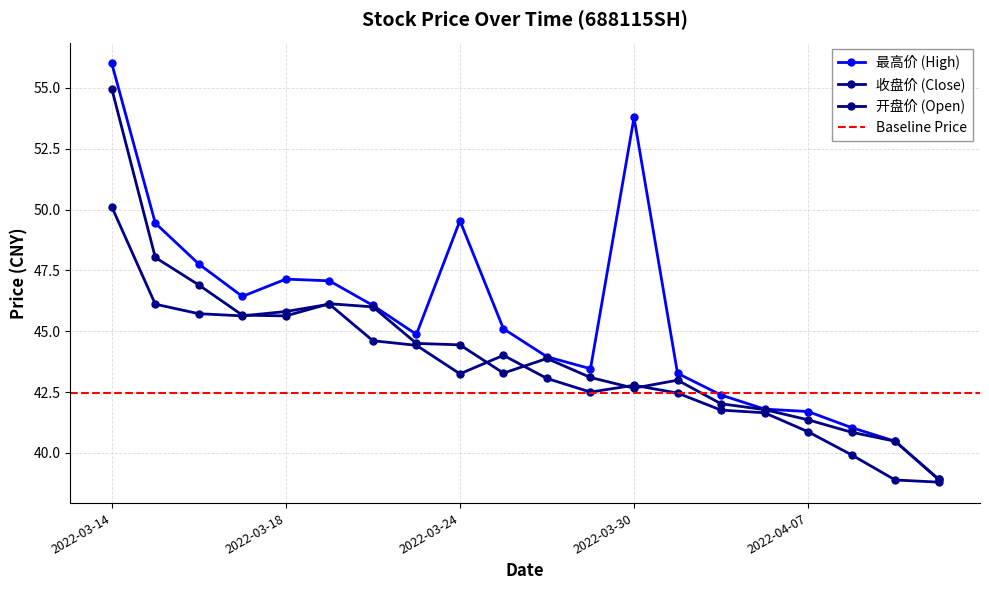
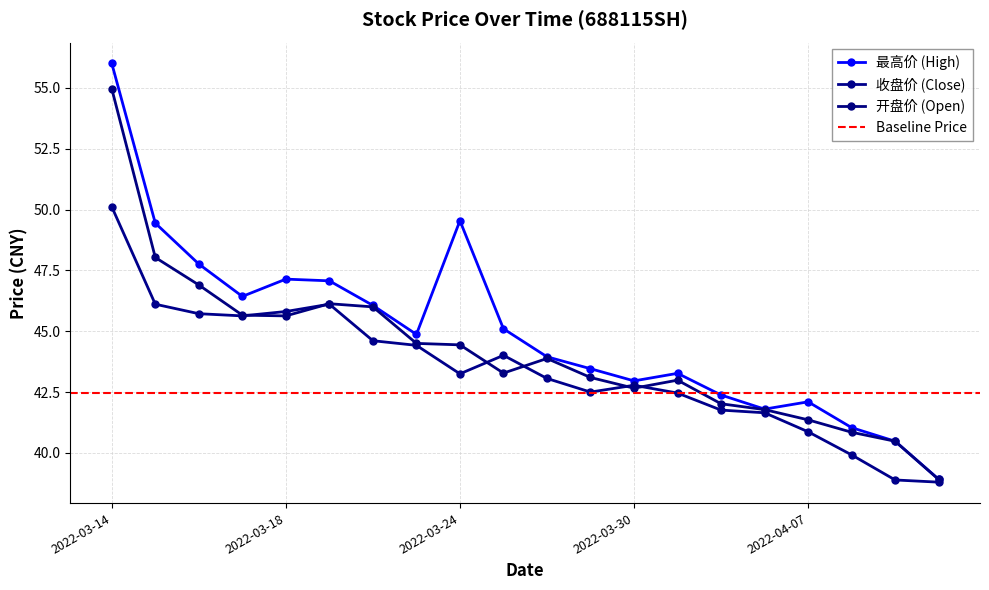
  {
    "最高价 (High)": {
      "2022-03-14": 56.0,
      "2022-03-18": 47.1,
      "2022-03-24": 49.5,
-     "2022-03-30": 53.8,
-     "2022-04-07": 41.7
+     "2022-03-30": 43.0,
+     "2022-04-07": 42.1
    }
  }
